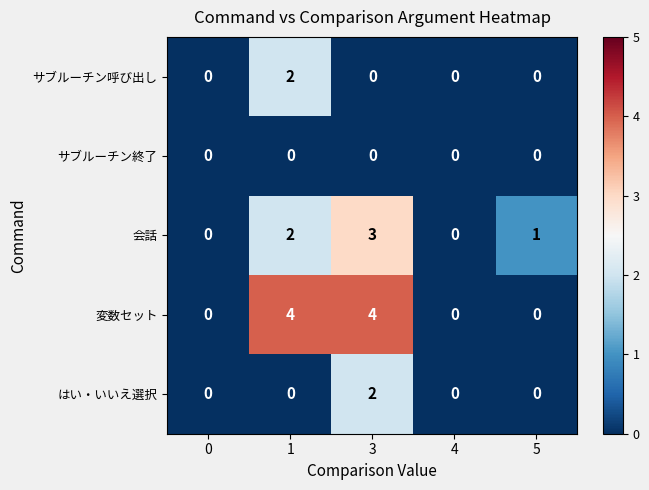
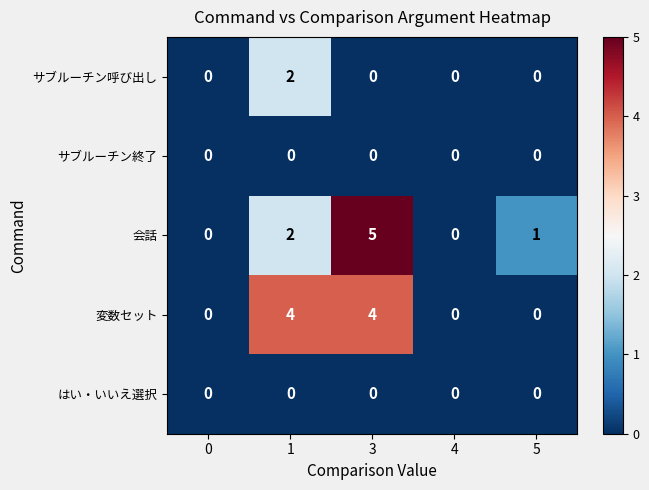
  {
    "サブルーチン呼び出し": {
      "0": 0,
      "1": 2,
      "3": 0,
      "4": 0,
      "5": 0
    },
    "サブルーチン終了": {
      "0": 0,
      "1": 0,
      "3": 0,
      "4": 0,
      "5": 0
    },
    "会話": {
      "0": 0,
      "1": 2,
-     "3": 3,
+     "3": 5,
      "4": 0,
      "5": 1
    },
    "変数セット": {
      "0": 0,
      "1": 4,
      "3": 4,
      "4": 0,
      "5": 0
    },
    "はい・いいえ選択": {
      "0": 0,
      "1": 0,
-     "3": 2,
+     "3": 0,
      "4": 0,
      "5": 0
    }
  }
